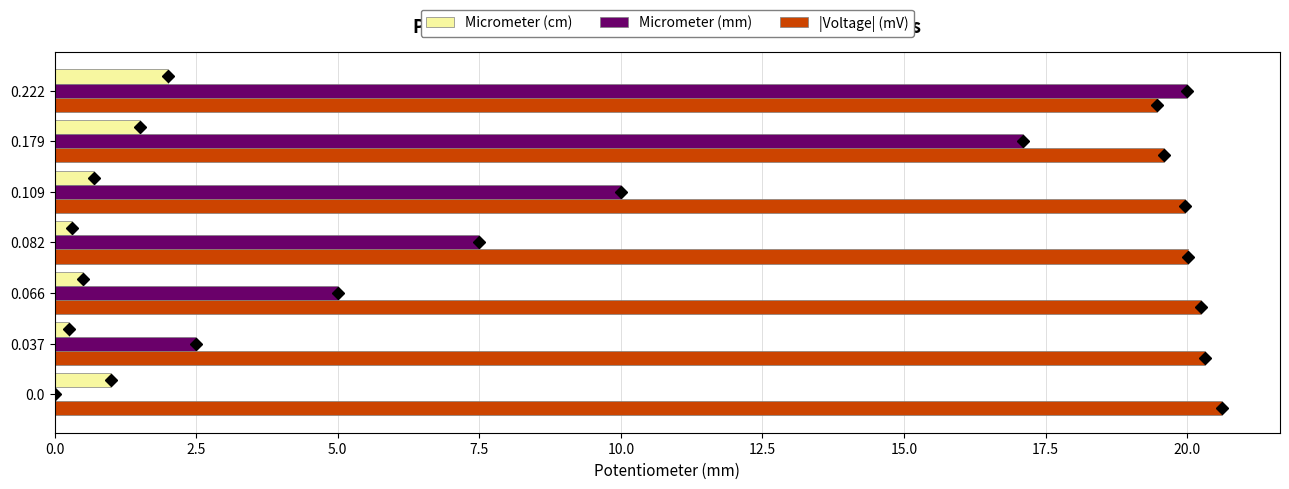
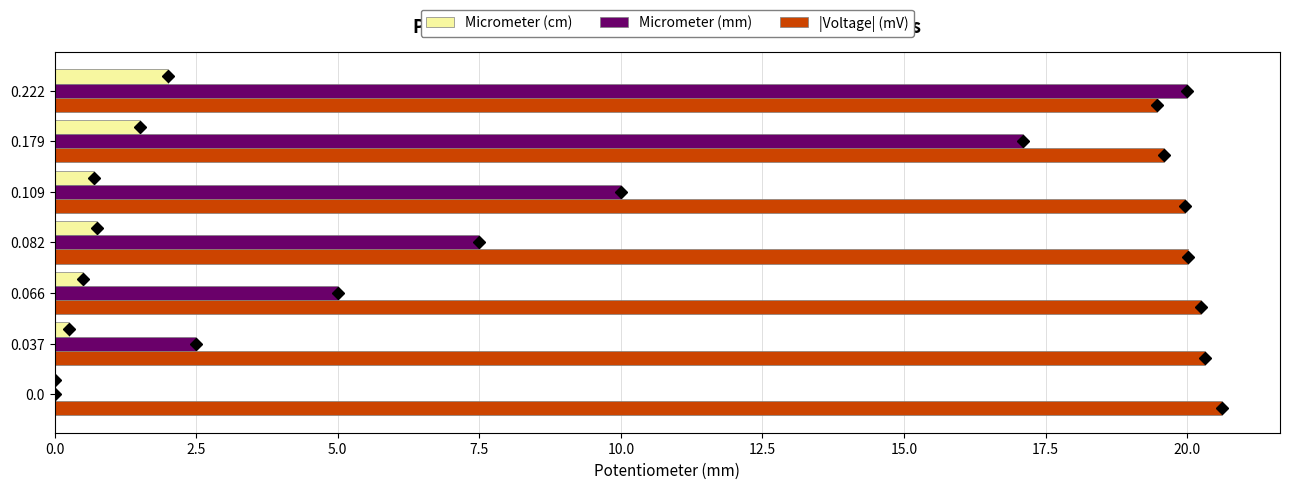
  {
    "Micrometer (cm)": {
      "0.222": 2.0,
      "0.179": 1.5,
      "0.109": 0.7,
-     "0.082": 0.3,
+     "0.082": 0.8,
      "0.066": 0.5,
      "0.037": 0.3,
-     "0.0": 1
+     "0.0": 0
    },
    "Micrometer (mm)": {
      "0.222": 20.0,
      "0.179": 17.1,
      "0.109": 10.0,
      "0.082": 7.5,
      "0.066": 5.0,
      "0.037": 2.5,
      "0.0": 0.0
    },
    "|Voltage| (mV)": {
      "0.222": 19.5,
      "0.179": 19.6,
      "0.109": 20.0,
      "0.082": 20.0,
      "0.066": 20.2,
      "0.037": 20.3,
      "0.0": 20.6
    }
  }
